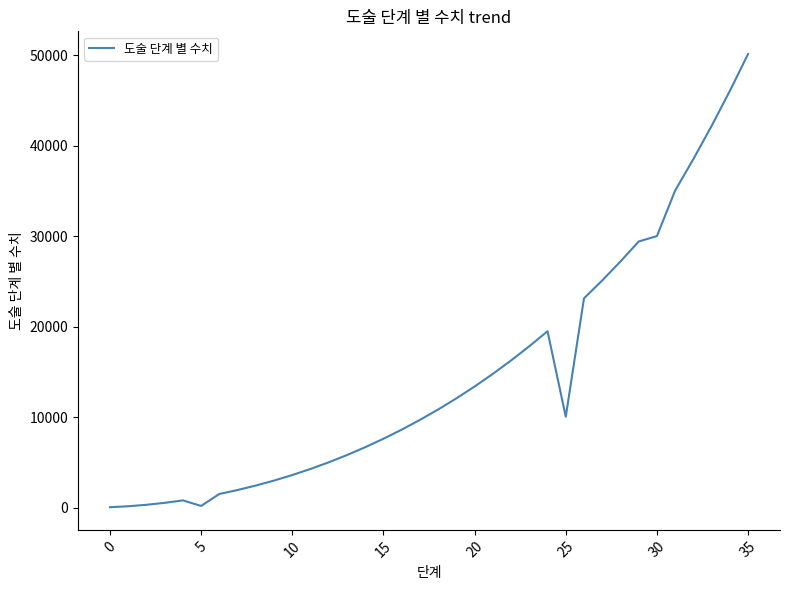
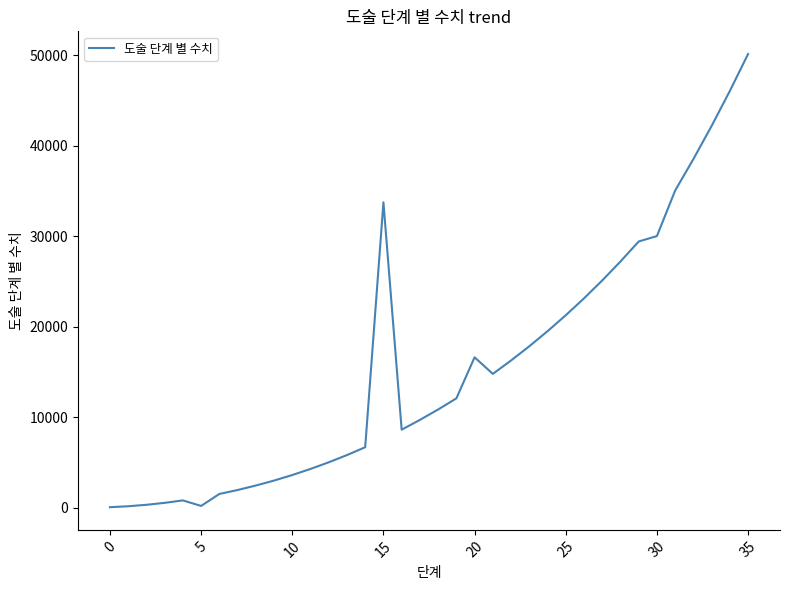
  {
    "0": 0,
    "5": 0,
    "10": 4000,
-   "15": 8000,
-   "20": 13000,
-   "25": 10000,
+   "15": 34000,
+   "20": 17000,
+   "25": 21000,
    "30": 30000,
    "35": 50000
  }
